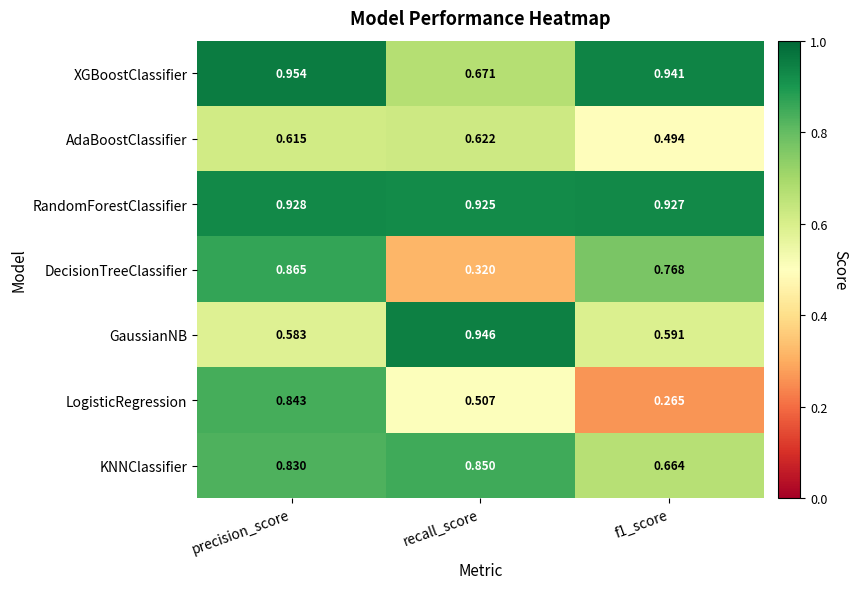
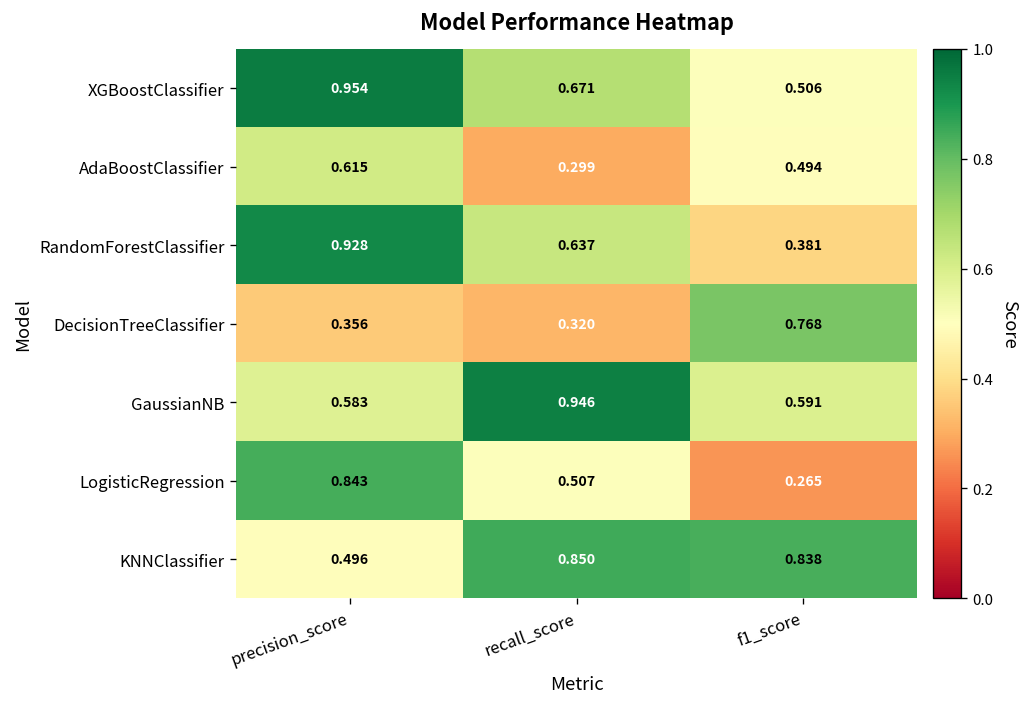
  {
    "XGBoostClassifier": {
      "precision_score": 0.954,
      "recall_score": 0.671,
-     "f1_score": 0.941
+     "f1_score": 0.506
    },
    "AdaBoostClassifier": {
      "precision_score": 0.615,
-     "recall_score": 0.622,
+     "recall_score": 0.299,
      "f1_score": 0.494
    },
    "RandomForestClassifier": {
      "precision_score": 0.928,
-     "recall_score": 0.925,
-     "f1_score": 0.927
+     "recall_score": 0.637,
+     "f1_score": 0.381
    },
    "DecisionTreeClassifier": {
-     "precision_score": 0.865,
+     "precision_score": 0.356,
      "recall_score": 0.320,
      "f1_score": 0.768
    },
    "GaussianNB": {
      "precision_score": 0.583,
      "recall_score": 0.946,
      "f1_score": 0.591
    },
    "LogisticRegression": {
      "precision_score": 0.843,
      "recall_score": 0.507,
      "f1_score": 0.265
    },
    "KNNClassifier": {
-     "precision_score": 0.830,
+     "precision_score": 0.496,
      "recall_score": 0.850,
-     "f1_score": 0.664
+     "f1_score": 0.838
    }
  }
